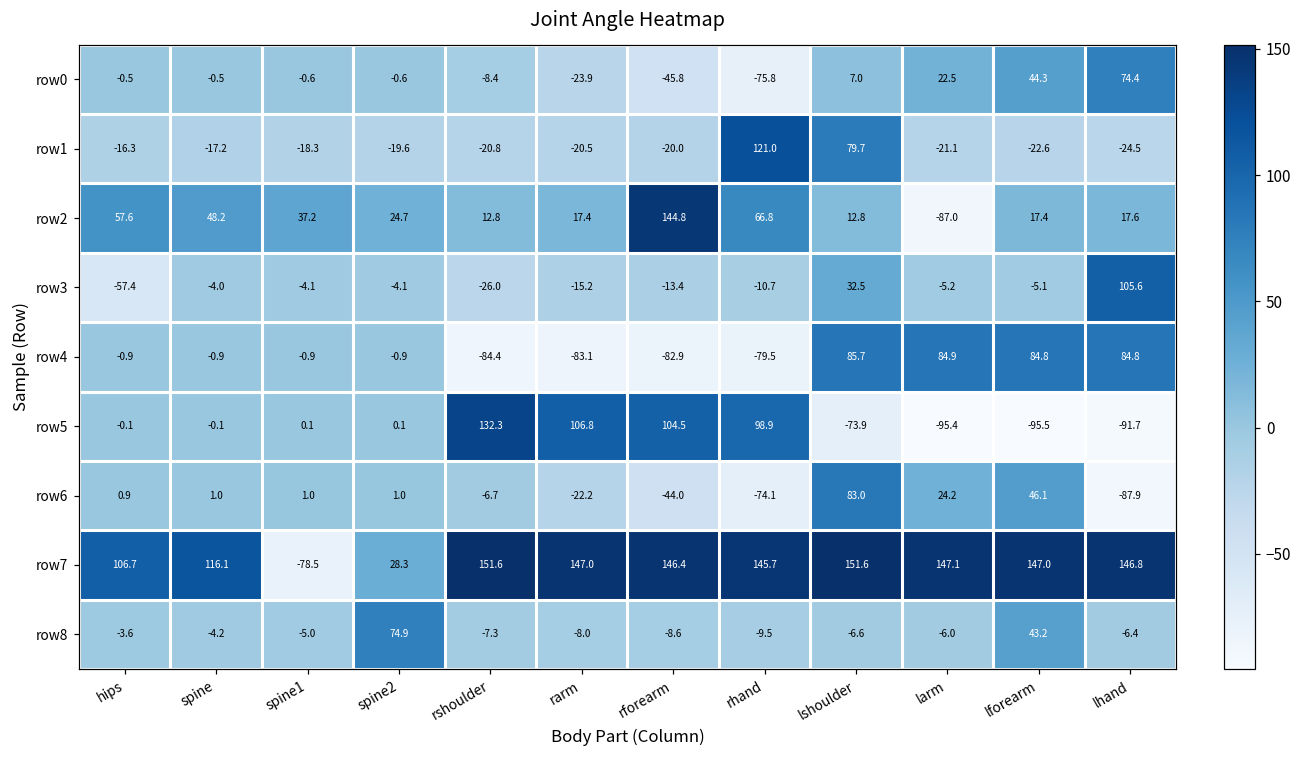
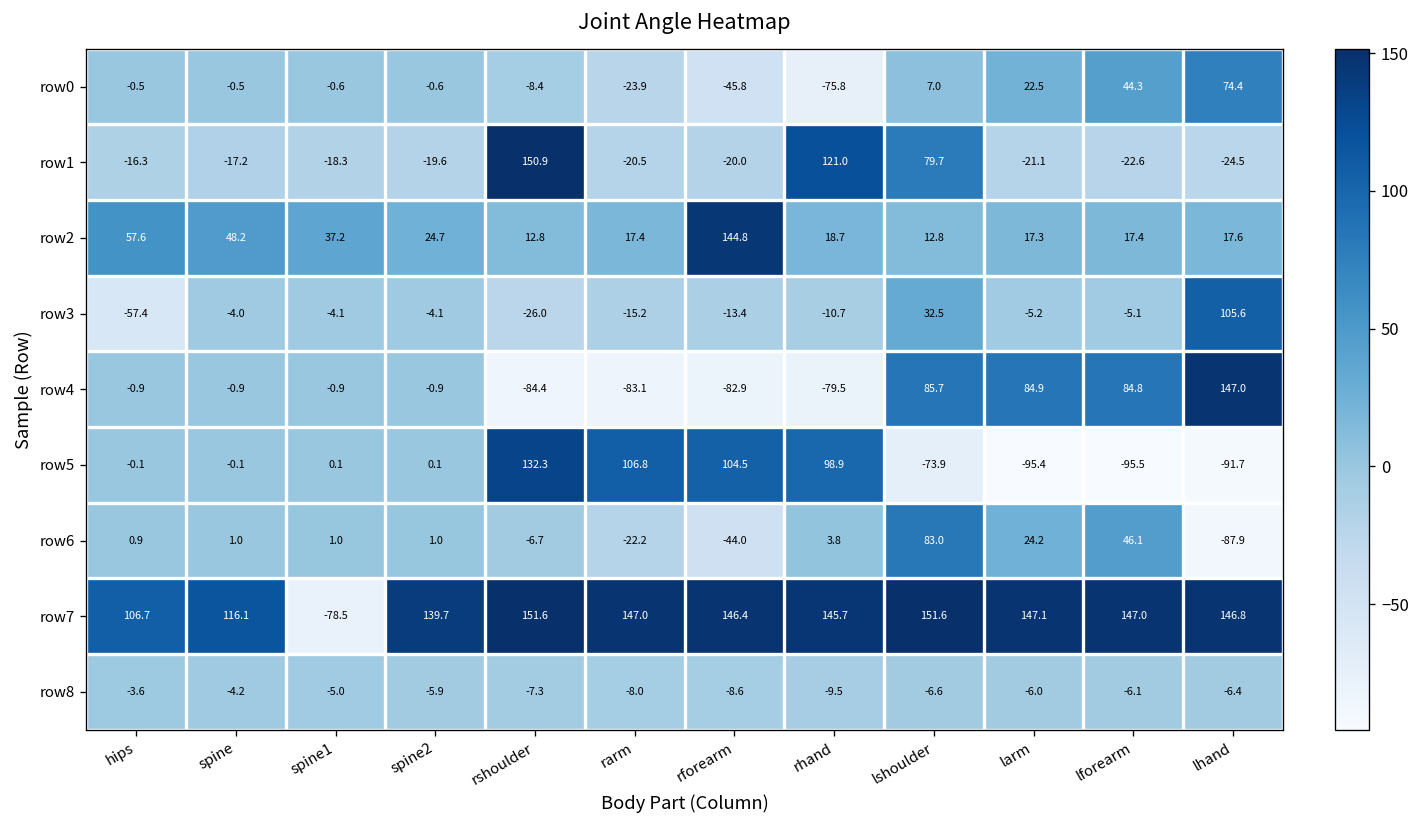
  {
    "row0": {
      "hips": -0.5,
      "spine": -0.5,
      "spine1": -0.6,
      "spine2": -0.6,
      "rshoulder": -8.4,
      "rarm": -23.9,
      "rforearm": -45.8,
      "rhand": -75.8,
      "lshoulder": 7.0,
      "larm": 22.5,
      "lforearm": 44.3,
      "lhand": 74.4
    },
    "row1": {
      "hips": -16.3,
      "spine": -17.2,
      "spine1": -18.3,
      "spine2": -19.6,
-     "rshoulder": -20.8,
+     "rshoulder": 150.9,
      "rarm": -20.5,
      "rforearm": -20.0,
      "rhand": 121.0,
      "lshoulder": 79.7,
      "larm": -21.1,
      "lforearm": -22.6,
      "lhand": -24.5
    },
    "row2": {
      "hips": 57.6,
      "spine": 48.2,
      "spine1": 37.2,
      "spine2": 24.7,
      "rshoulder": 12.8,
      "rarm": 17.4,
      "rforearm": 144.8,
-     "rhand": 66.8,
+     "rhand": 18.7,
      "lshoulder": 12.8,
-     "larm": -87.0,
+     "larm": 17.3,
      "lforearm": 17.4,
      "lhand": 17.6
    },
    "row3": {
      "hips": -57.4,
      "spine": -4.0,
      "spine1": -4.1,
      "spine2": -4.1,
      "rshoulder": -26.0,
      "rarm": -15.2,
      "rforearm": -13.4,
      "rhand": -10.7,
      "lshoulder": 32.5,
      "larm": -5.2,
      "lforearm": -5.1,
      "lhand": 105.6
    },
    "row4": {
      "hips": -0.9,
      "spine": -0.9,
      "spine1": -0.9,
      "spine2": -0.9,
      "rshoulder": -84.4,
      "rarm": -83.1,
      "rforearm": -82.9,
      "rhand": -79.5,
      "lshoulder": 85.7,
      "larm": 84.9,
      "lforearm": 84.8,
-     "lhand": 84.8
+     "lhand": 147.0
    },
    "row5": {
      "hips": -0.1,
      "spine": -0.1,
      "spine1": 0.1,
      "spine2": 0.1,
      "rshoulder": 132.3,
      "rarm": 106.8,
      "rforearm": 104.5,
      "rhand": 98.9,
      "lshoulder": -73.9,
      "larm": -95.4,
      "lforearm": -95.5,
      "lhand": -91.7
    },
    "row6": {
      "hips": 0.9,
      "spine": 1.0,
      "spine1": 1.0,
      "spine2": 1.0,
      "rshoulder": -6.7,
      "rarm": -22.2,
      "rforearm": -44.0,
-     "rhand": -74.1,
+     "rhand": 3.8,
      "lshoulder": 83.0,
      "larm": 24.2,
      "lforearm": 46.1,
      "lhand": -87.9
    },
    "row7": {
      "hips": 106.7,
      "spine": 116.1,
      "spine1": -78.5,
-     "spine2": 28.3,
+     "spine2": 139.7,
      "rshoulder": 151.6,
      "rarm": 147.0,
      "rforearm": 146.4,
      "rhand": 145.7,
      "lshoulder": 151.6,
      "larm": 147.1,
      "lforearm": 147.0,
      "lhand": 146.8
    },
    "row8": {
      "hips": -3.6,
      "spine": -4.2,
      "spine1": -5.0,
-     "spine2": 74.9,
+     "spine2": -5.9,
      "rshoulder": -7.3,
      "rarm": -8.0,
      "rforearm": -8.6,
      "rhand": -9.5,
      "lshoulder": -6.6,
      "larm": -6.0,
-     "lforearm": 43.2,
+     "lforearm": -6.1,
      "lhand": -6.4
    }
  }
